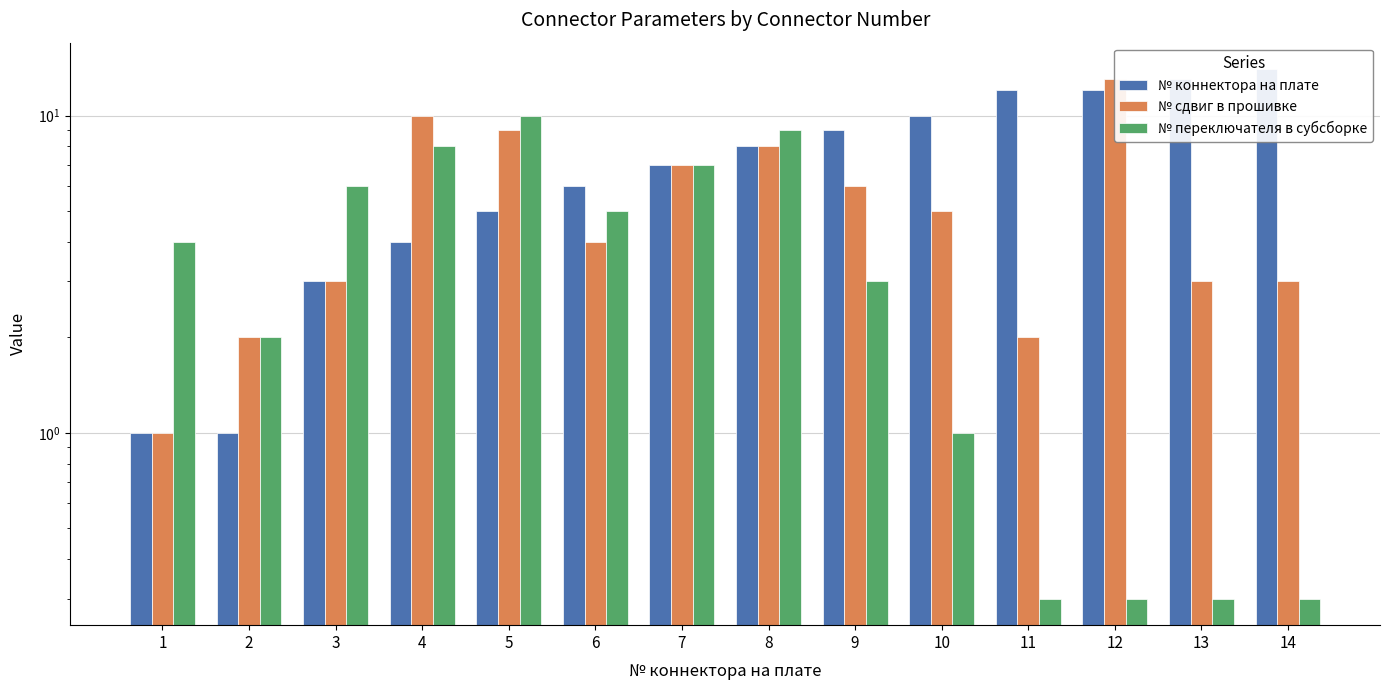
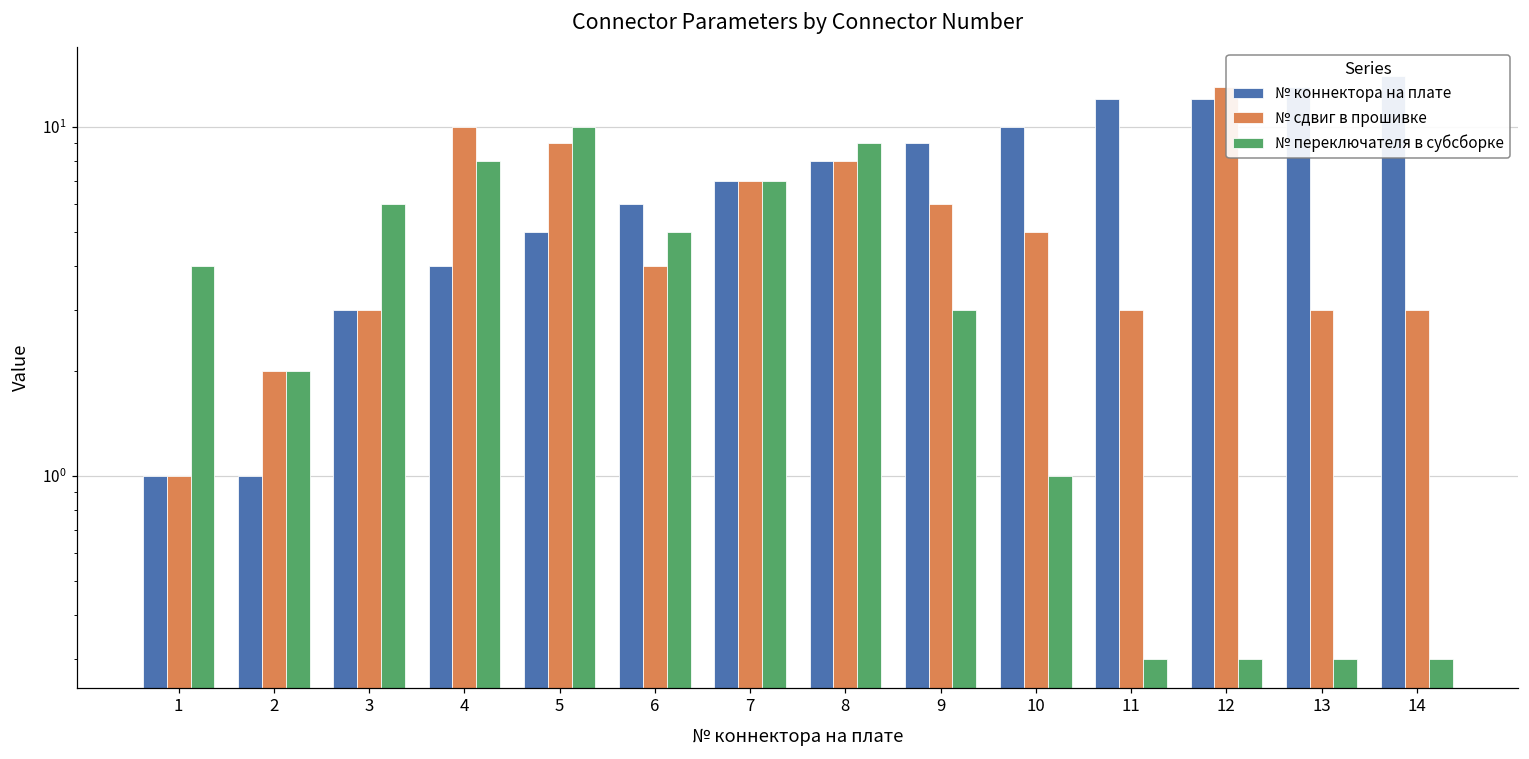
  {
    "№ коннектора на плате": {
      "1": 1,
      "2": 1,
      "3": 3,
      "4": 4,
      "5": 5,
      "6": 6,
      "7": 7,
      "8": 8,
      "9": 9,
      "10": 10,
      "11": 12,
      "12": 12
    },
    "№ сдвиг в прошивке": {
      "1": 1,
      "2": 2,
      "3": 3,
      "4": 10,
      "5": 9,
      "6": 4,
      "7": 7,
      "8": 8,
      "9": 6,
      "10": 5,
-     "11": 2,
+     "11": 3,
      "13": 3,
      "14": 3
    },
    "№ переключателя в субсборке": {
      "1": 4,
      "2": 2,
      "3": 6,
      "4": 8,
      "5": 10,
      "6": 5,
      "7": 7,
      "8": 9,
      "9": 3,
      "10": 1,
      "11": 0.30,
      "12": 0.30,
      "13": 0.30,
      "14": 0.30
    }
  }
